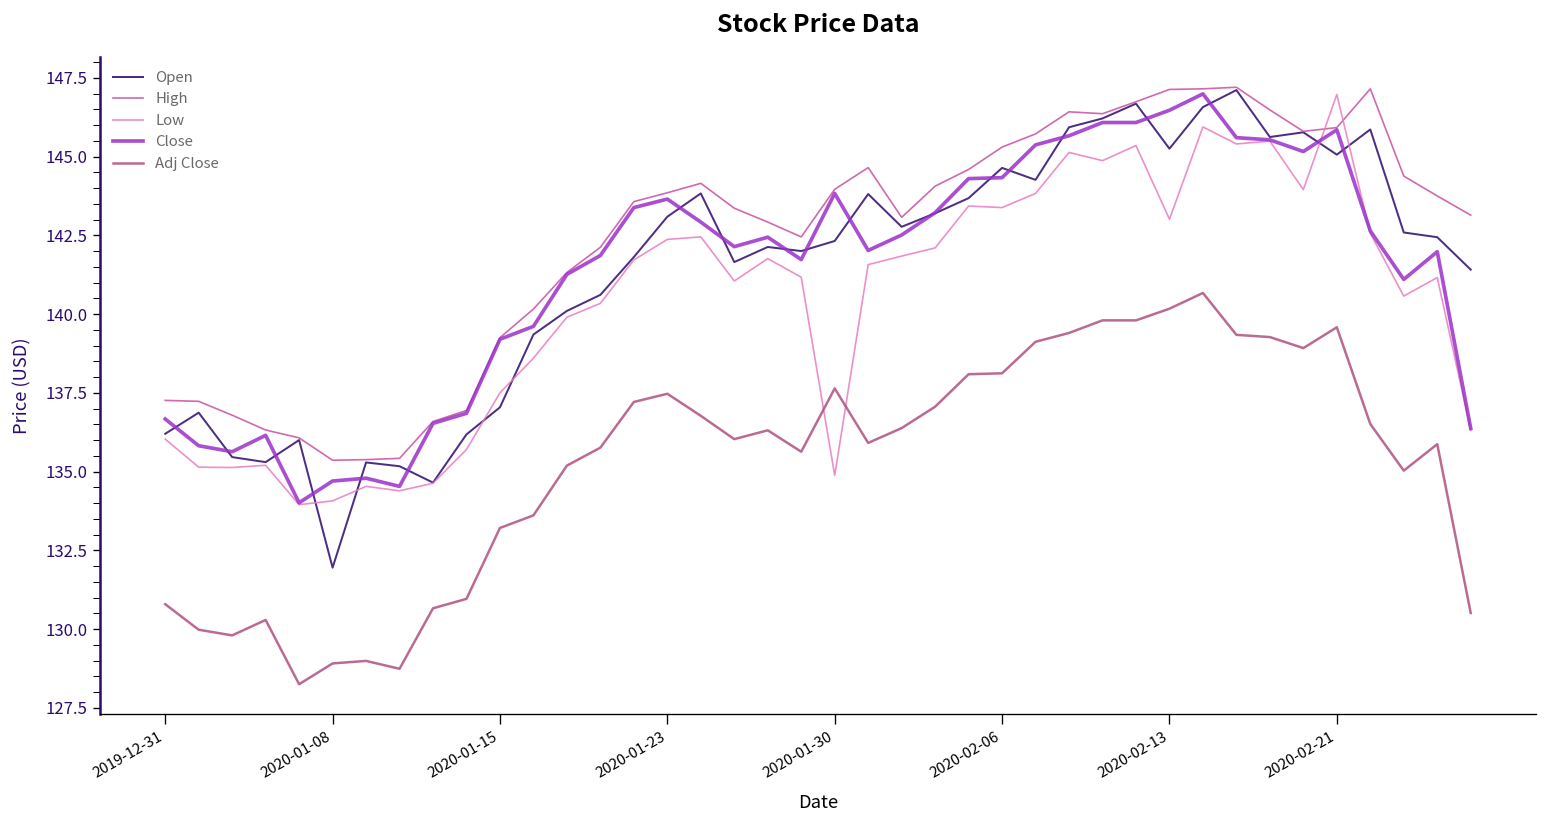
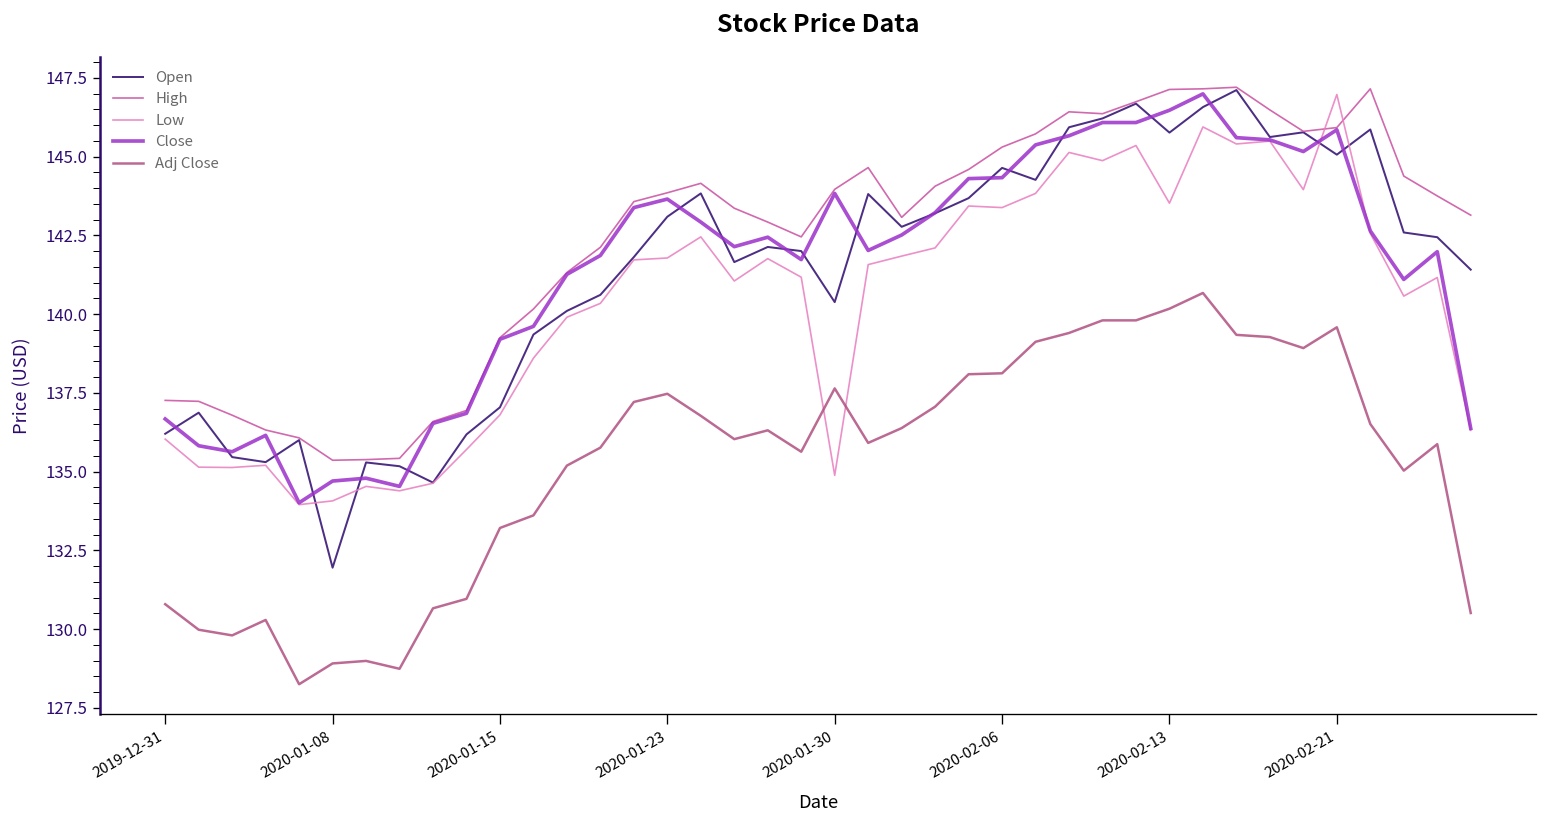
  {
    "Open": {
      "2019-12-31": 136.2,
      "2020-01-08": 132.0,
      "2020-01-15": 137.0,
      "2020-01-23": 143.1,
-     "2020-01-30": 142.3,
+     "2020-01-30": 140.4,
      "2020-02-06": 144.6,
-     "2020-02-13": 145.3,
+     "2020-02-13": 145.8,
      "2020-02-21": 145.1
    },
    "Low": {
      "2019-12-31": 136.0,
      "2020-01-08": 134.1,
-     "2020-01-15": 137.5,
-     "2020-01-23": 142.4,
+     "2020-01-15": 136.8,
+     "2020-01-23": 141.8,
      "2020-01-30": 134.9,
      "2020-02-06": 143.4,
-     "2020-02-13": 143.0,
+     "2020-02-13": 143.5,
      "2020-02-21": 147.0
    },
    "Close": {
      "2019-12-31": 136.7,
      "2020-01-08": 134.7,
      "2020-01-23": 143.7,
      "2020-01-30": 143.8,
      "2020-02-06": 144.3,
      "2020-02-13": 146.5
    }
  }
